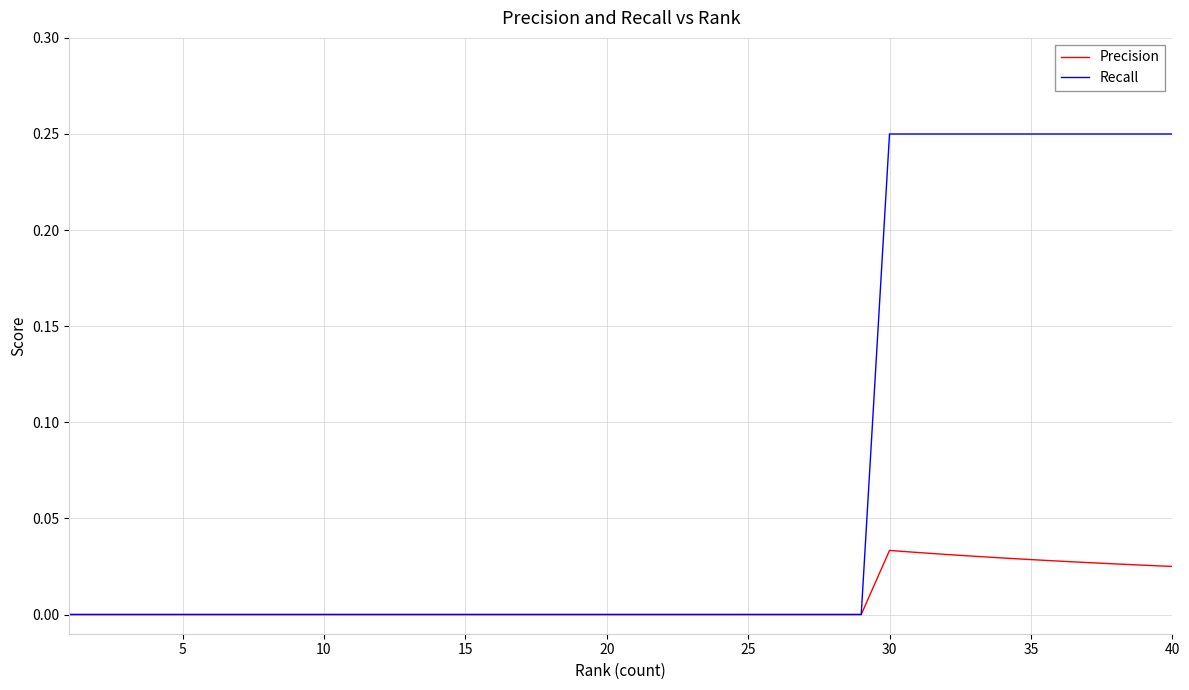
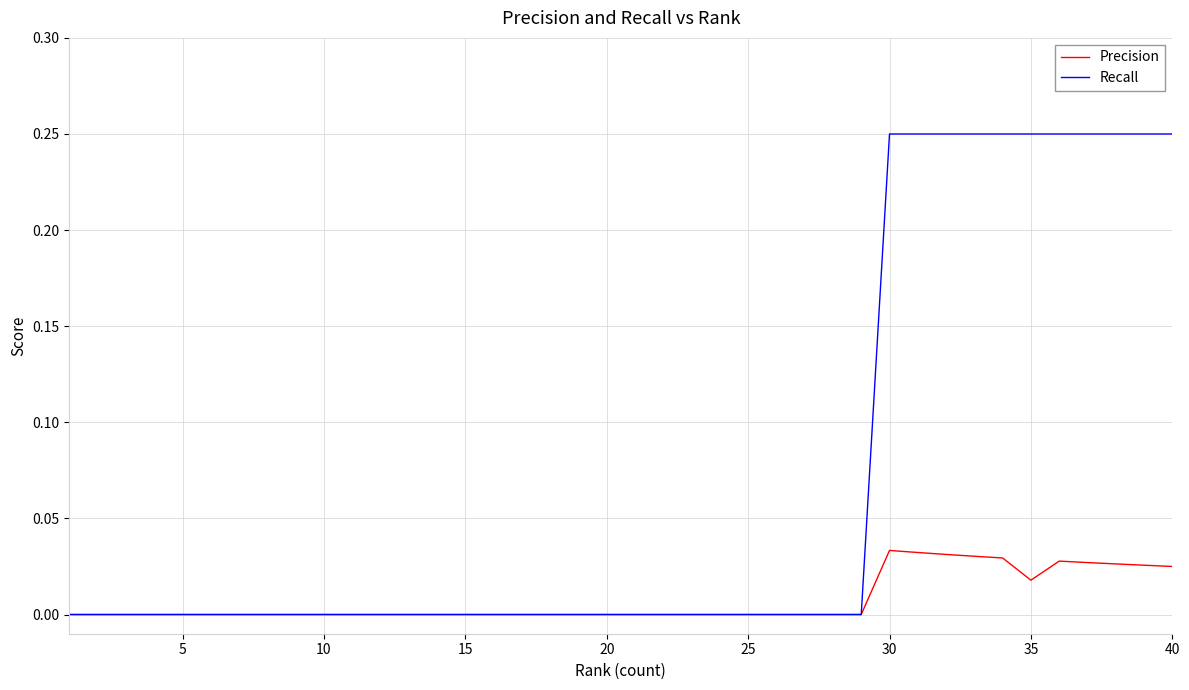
  {
    "Precision": {
      "30": 0.033,
-     "35": 0.029,
+     "35": 0.018,
      "40": 0.025
    },
    "Recall": {
      "30": 0.250,
      "35": 0.250,
      "40": 0.250
    }
  }
